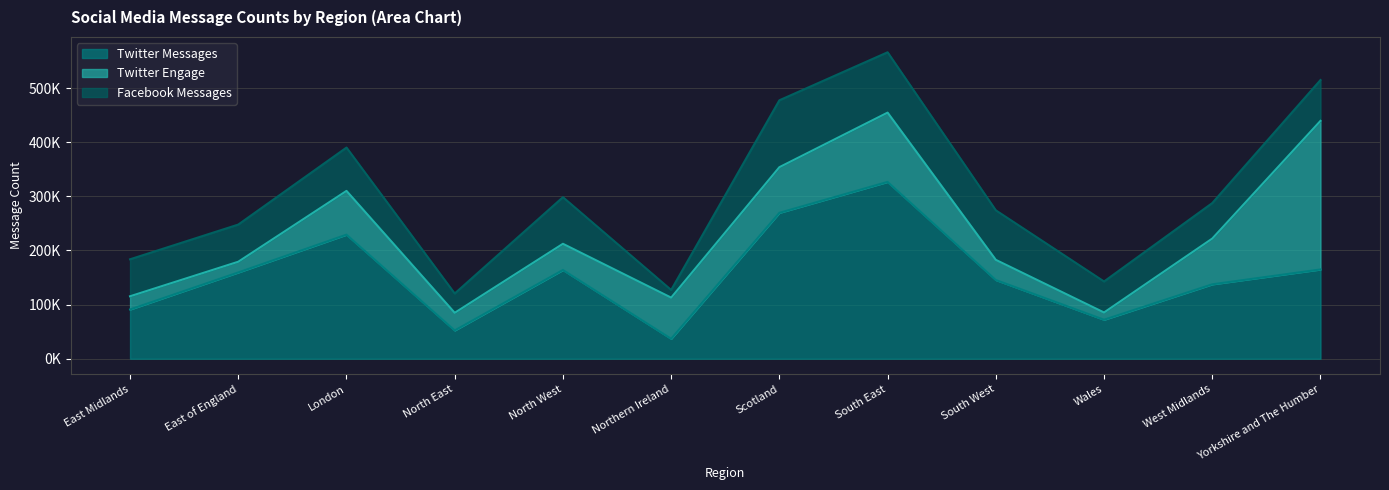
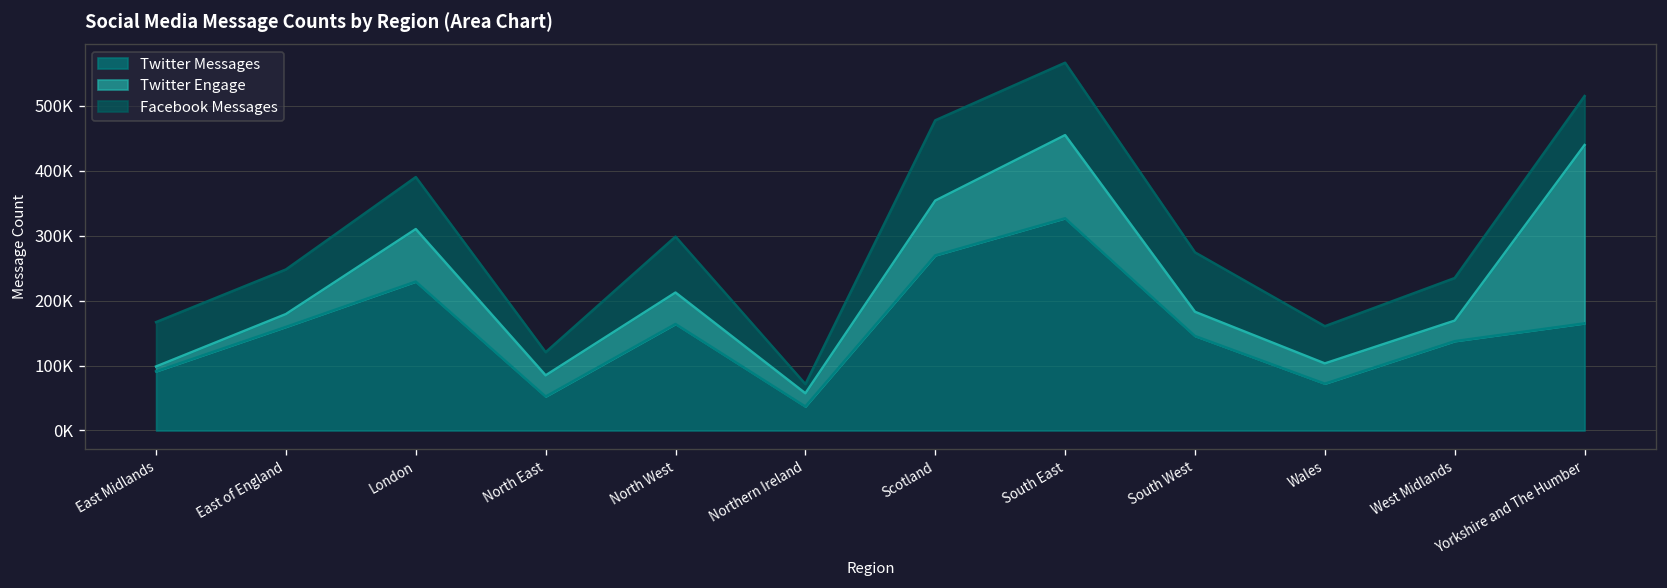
  {
    "Twitter Engage": {
-     "East Midlands": 20000,
+     "East Midlands": 10000,
      "East of England": 20000,
      "London": 80000,
      "North East": 30000,
      "North West": 50000,
-     "Northern Ireland": 80000,
+     "Northern Ireland": 20000,
      "Scotland": 80000,
      "South East": 130000,
      "South West": 40000,
-     "Wales": 10000,
-     "West Midlands": 80000,
+     "Wales": 30000,
+     "West Midlands": 30000,
      "Yorkshire and The Humber": 270000
    }
  }
